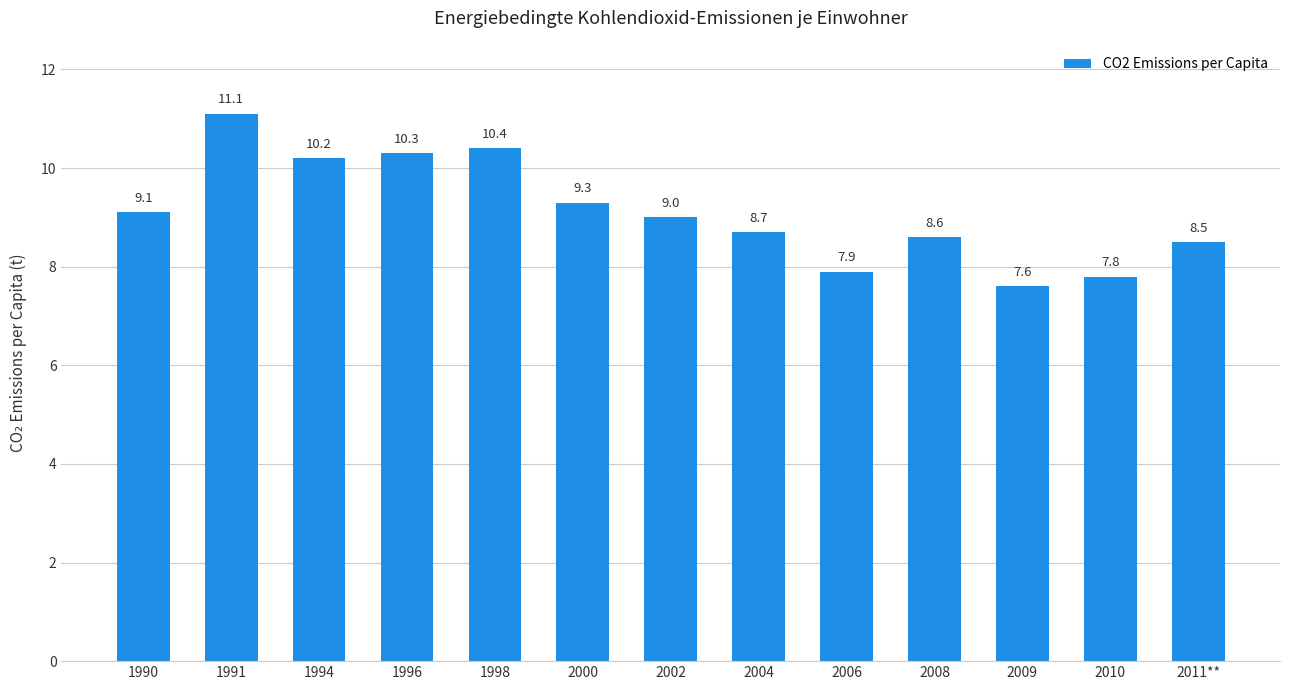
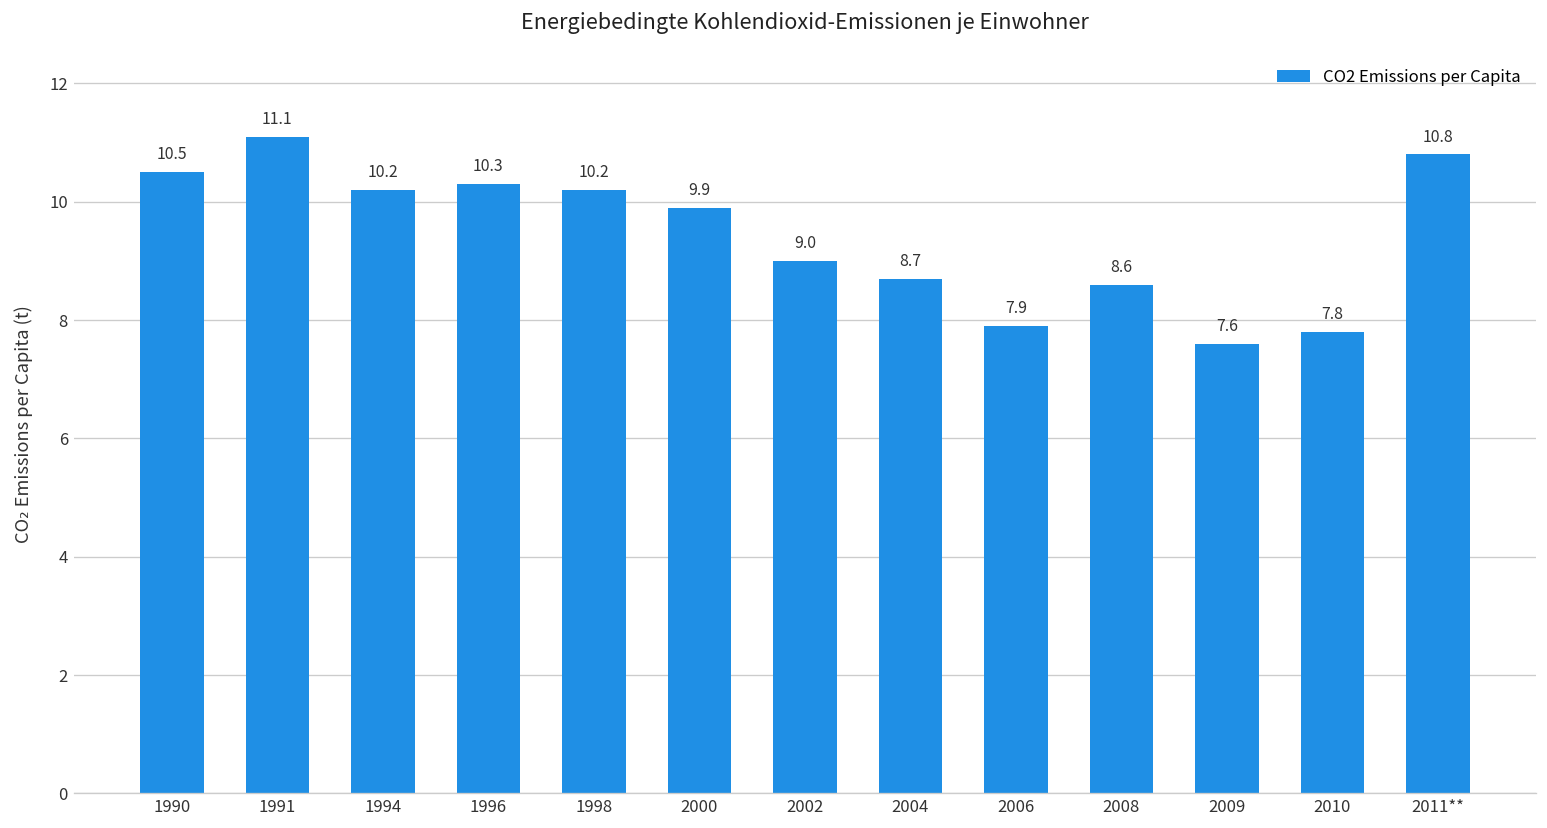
  {
-   "1990": 9.1,
+   "1990": 10.5,
    "1991": 11.1,
    "1994": 10.2,
    "1996": 10.3,
-   "1998": 10.4,
-   "2000": 9.3,
+   "1998": 10.2,
+   "2000": 9.9,
    "2002": 9.0,
    "2004": 8.7,
    "2006": 7.9,
    "2008": 8.6,
    "2009": 7.6,
    "2010": 7.8,
-   "2011**": 8.5
+   "2011**": 10.8
  }
